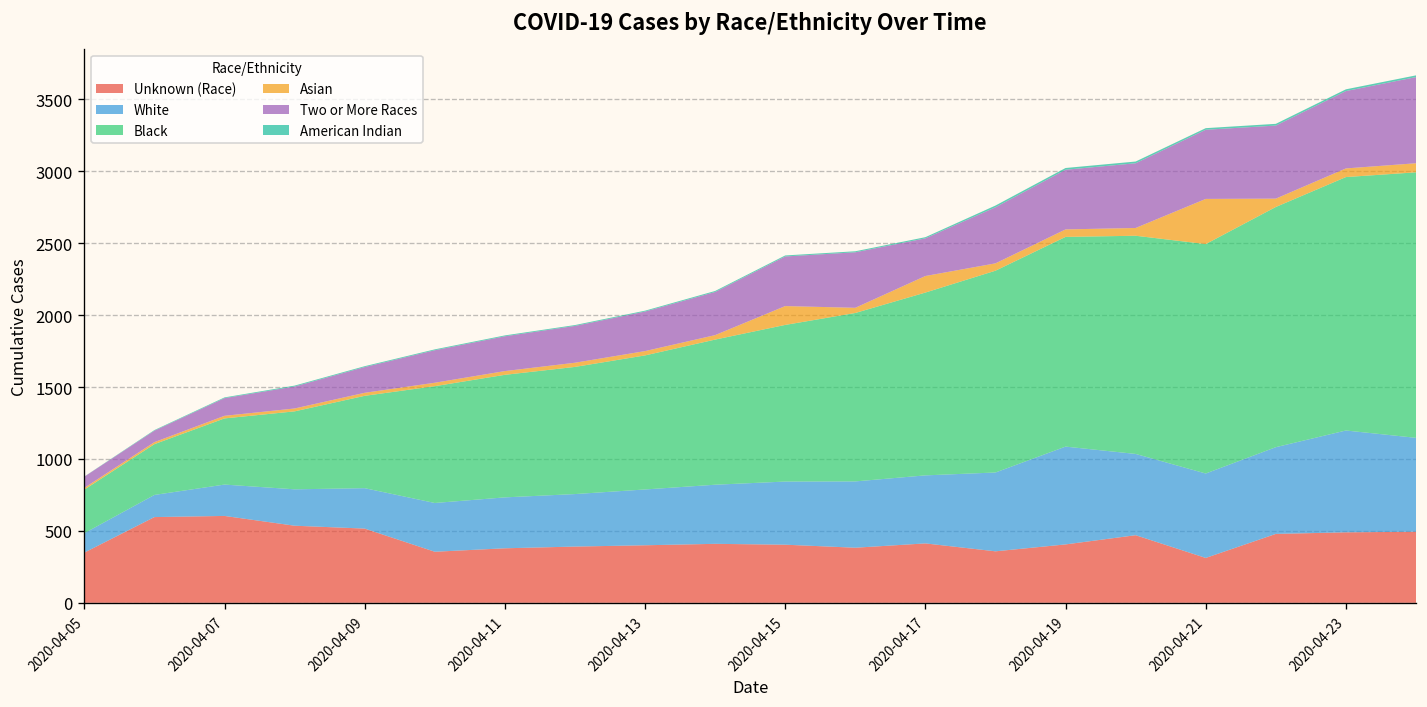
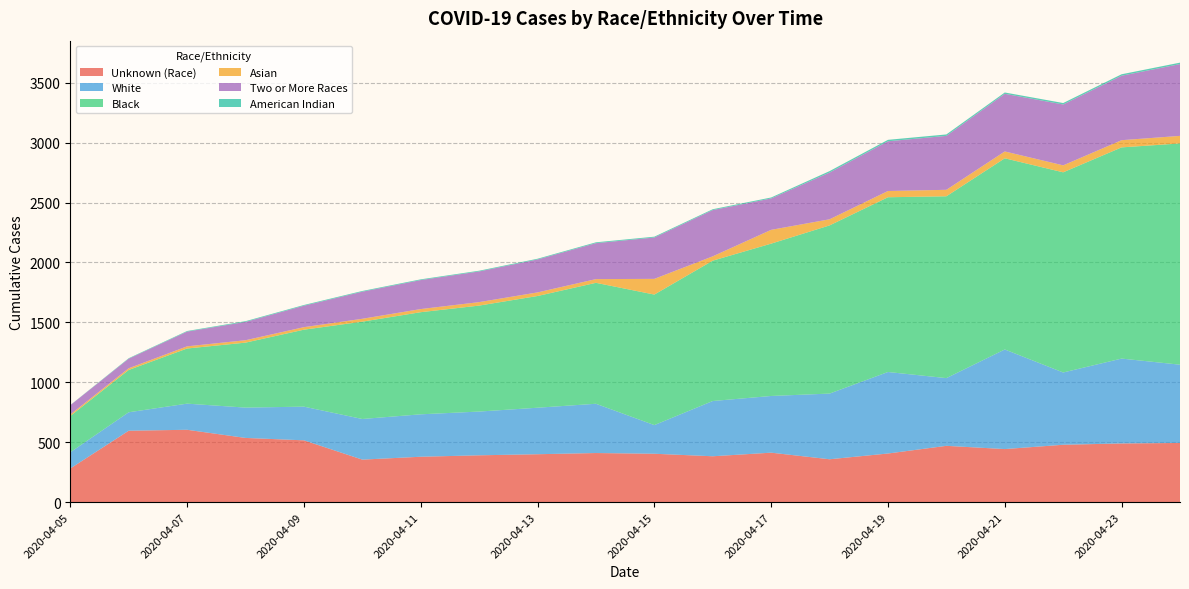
  {
    "Unknown (Race)": {
-     "2020-04-05": 350,
+     "2020-04-05": 280,
      "2020-04-07": 600,
      "2020-04-09": 520,
      "2020-04-11": 380,
      "2020-04-13": 400,
      "2020-04-15": 400,
      "2020-04-17": 410,
      "2020-04-19": 410,
-     "2020-04-21": 310,
+     "2020-04-21": 440,
      "2020-04-23": 490
    },
    "White": {
      "2020-04-05": 140,
      "2020-04-07": 220,
      "2020-04-09": 280,
      "2020-04-11": 350,
      "2020-04-13": 390,
-     "2020-04-15": 440,
+     "2020-04-15": 240,
      "2020-04-17": 470,
      "2020-04-19": 680,
-     "2020-04-21": 590,
+     "2020-04-21": 830,
      "2020-04-23": 710
    },
    "Asian": {
      "2020-04-11": 30,
      "2020-04-13": 30,
      "2020-04-15": 130,
      "2020-04-17": 120,
      "2020-04-19": 50,
-     "2020-04-21": 310,
+     "2020-04-21": 60,
      "2020-04-23": 60
    }
  }
